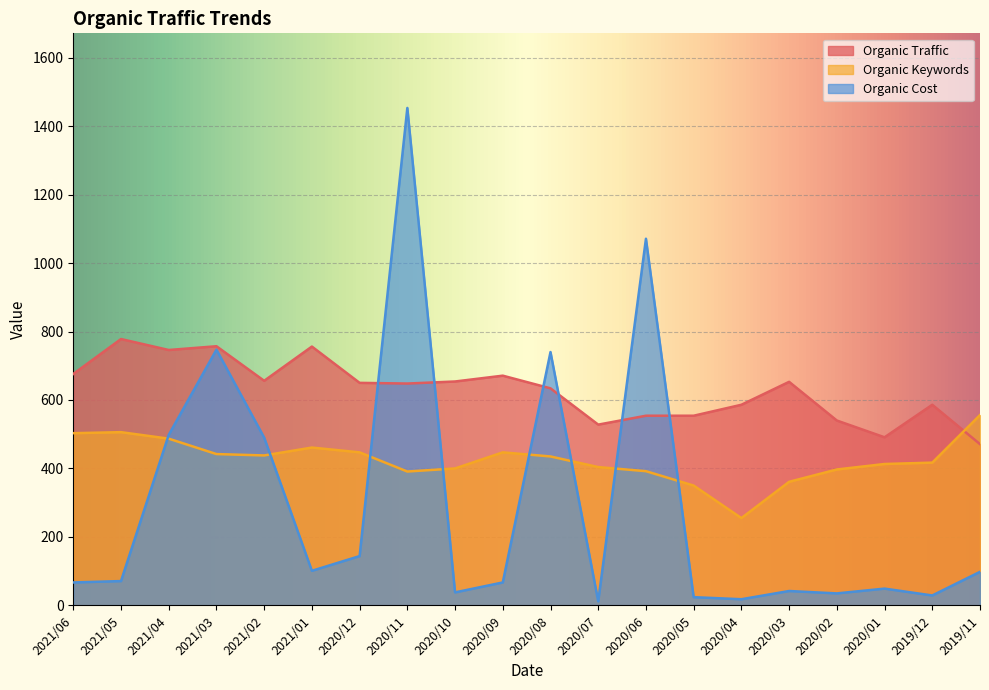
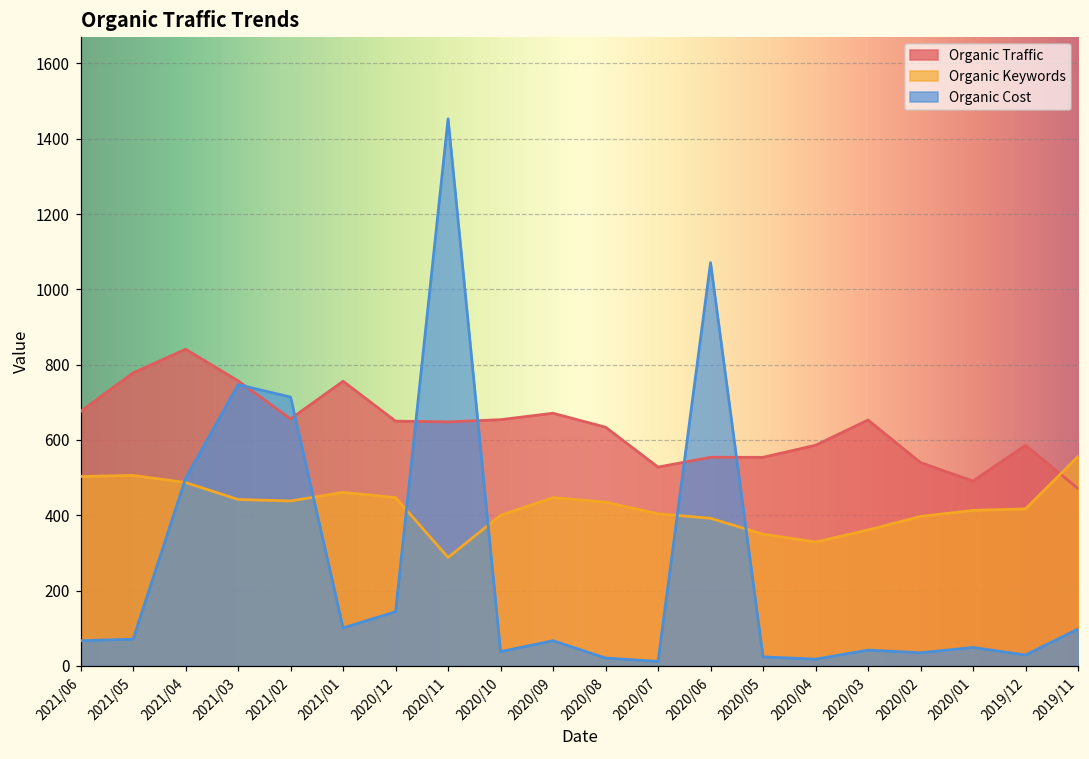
  {
    "Organic Traffic": {
      "2021/06": 680,
      "2021/05": 780,
-     "2021/04": 750,
+     "2021/04": 840,
      "2021/03": 760,
      "2021/02": 660,
      "2021/01": 760,
      "2020/12": 650,
      "2020/11": 650,
      "2020/10": 650,
      "2020/09": 670,
      "2020/08": 630,
      "2020/07": 530,
      "2020/06": 550,
      "2020/05": 550,
      "2020/04": 590,
      "2020/03": 650,
      "2020/02": 540,
      "2020/01": 490,
      "2019/12": 590,
      "2019/11": 470
    },
    "Organic Keywords": {
      "2021/06": 500,
      "2021/05": 510,
      "2021/04": 490,
      "2021/03": 440,
      "2021/02": 440,
      "2021/01": 460,
      "2020/12": 450,
-     "2020/11": 390,
+     "2020/11": 290,
      "2020/10": 400,
      "2020/09": 450,
      "2020/08": 440,
      "2020/07": 400,
      "2020/06": 390,
      "2020/05": 350,
-     "2020/04": 260,
+     "2020/04": 330,
      "2020/03": 360,
      "2020/02": 400,
      "2020/01": 410,
      "2019/12": 420,
      "2019/11": 560
    },
    "Organic Cost": {
      "2021/06": 70,
      "2021/05": 70,
      "2021/04": 500,
      "2021/03": 750,
-     "2021/02": 490,
+     "2021/02": 710,
      "2021/01": 100,
      "2020/12": 140,
      "2020/11": 1450,
      "2020/10": 40,
      "2020/09": 70,
-     "2020/08": 740,
+     "2020/08": 20,
      "2020/07": 10,
      "2020/06": 1070,
      "2020/05": 20,
      "2020/04": 20,
      "2020/03": 40,
      "2020/02": 40,
      "2020/01": 50,
      "2019/12": 30,
      "2019/11": 100
    }
  }
